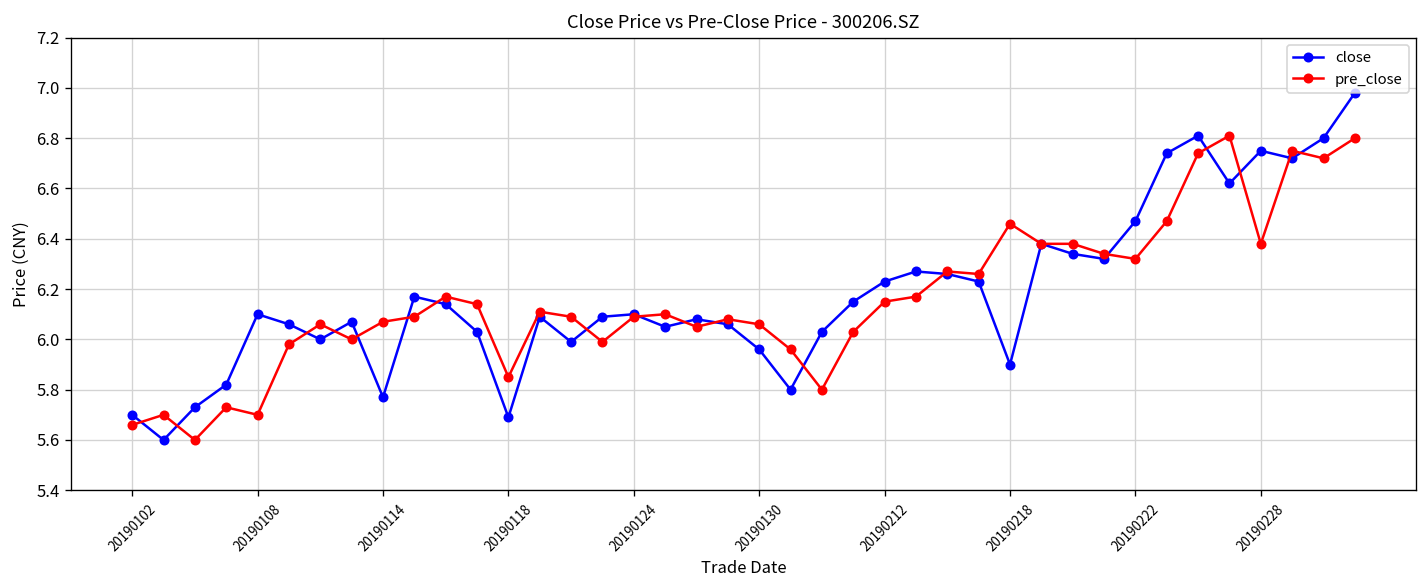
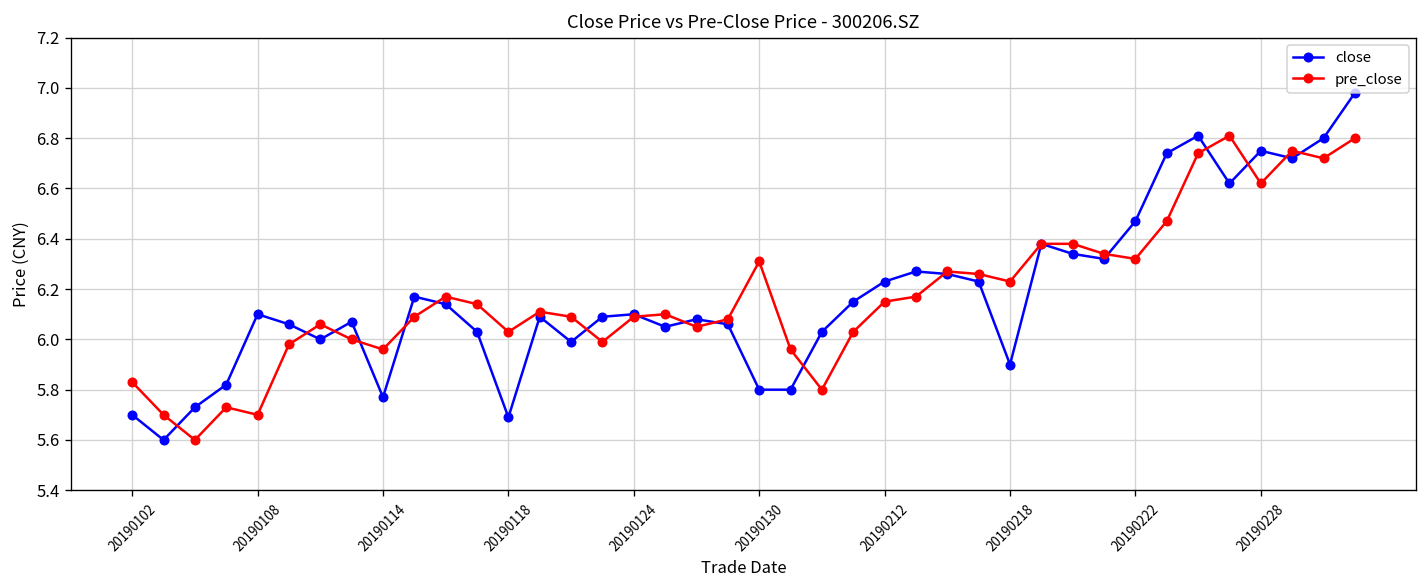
  {
    "close": {
      "20190102": 5.70,
      "20190108": 6.10,
      "20190114": 5.77,
      "20190118": 5.69,
-     "20190130": 5.96,
+     "20190130": 5.80,
      "20190212": 6.23,
      "20190218": 5.90,
      "20190222": 6.47,
      "20190228": 6.75
    },
    "pre_close": {
-     "20190102": 5.66,
+     "20190102": 5.83,
      "20190108": 5.70,
-     "20190114": 6.07,
-     "20190118": 5.85,
-     "20190130": 6.06,
+     "20190114": 5.96,
+     "20190118": 6.03,
+     "20190130": 6.31,
      "20190212": 6.15,
-     "20190218": 6.46,
+     "20190218": 6.23,
      "20190222": 6.32,
-     "20190228": 6.38
+     "20190228": 6.62
    }
  }
